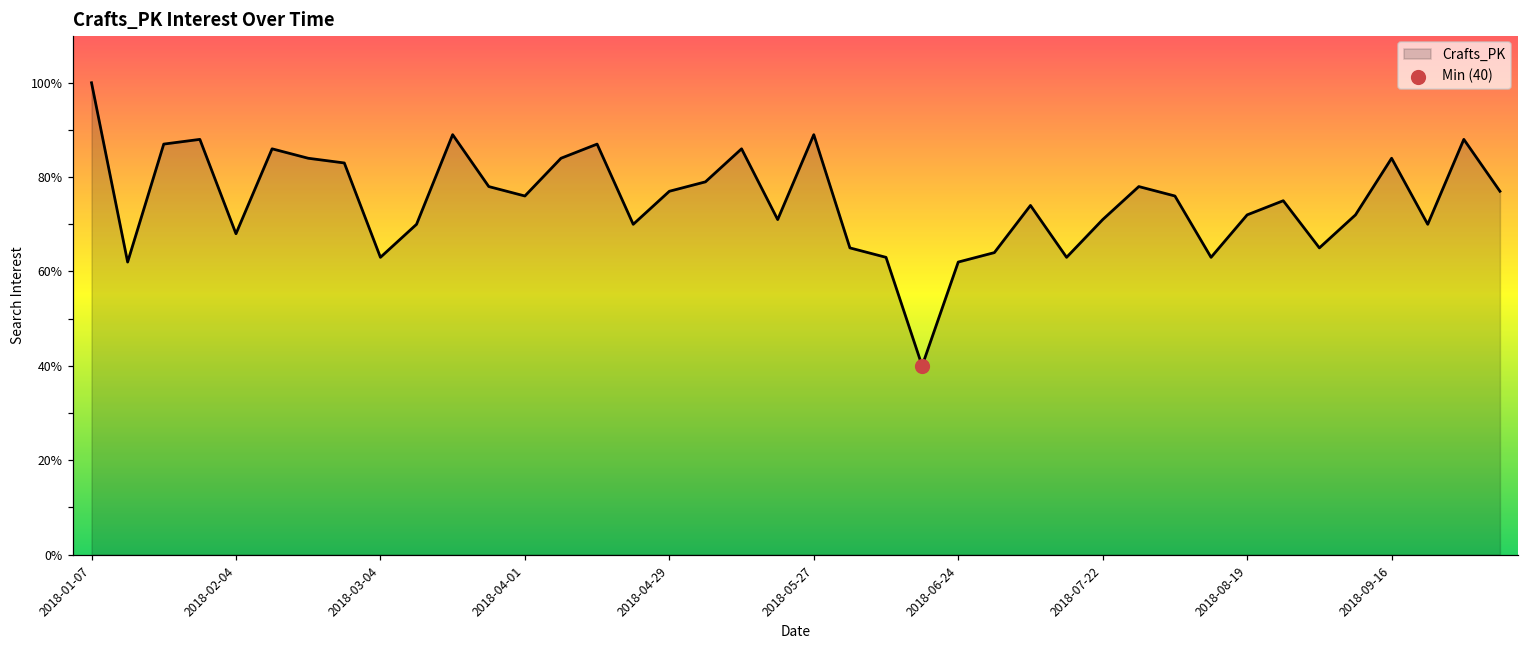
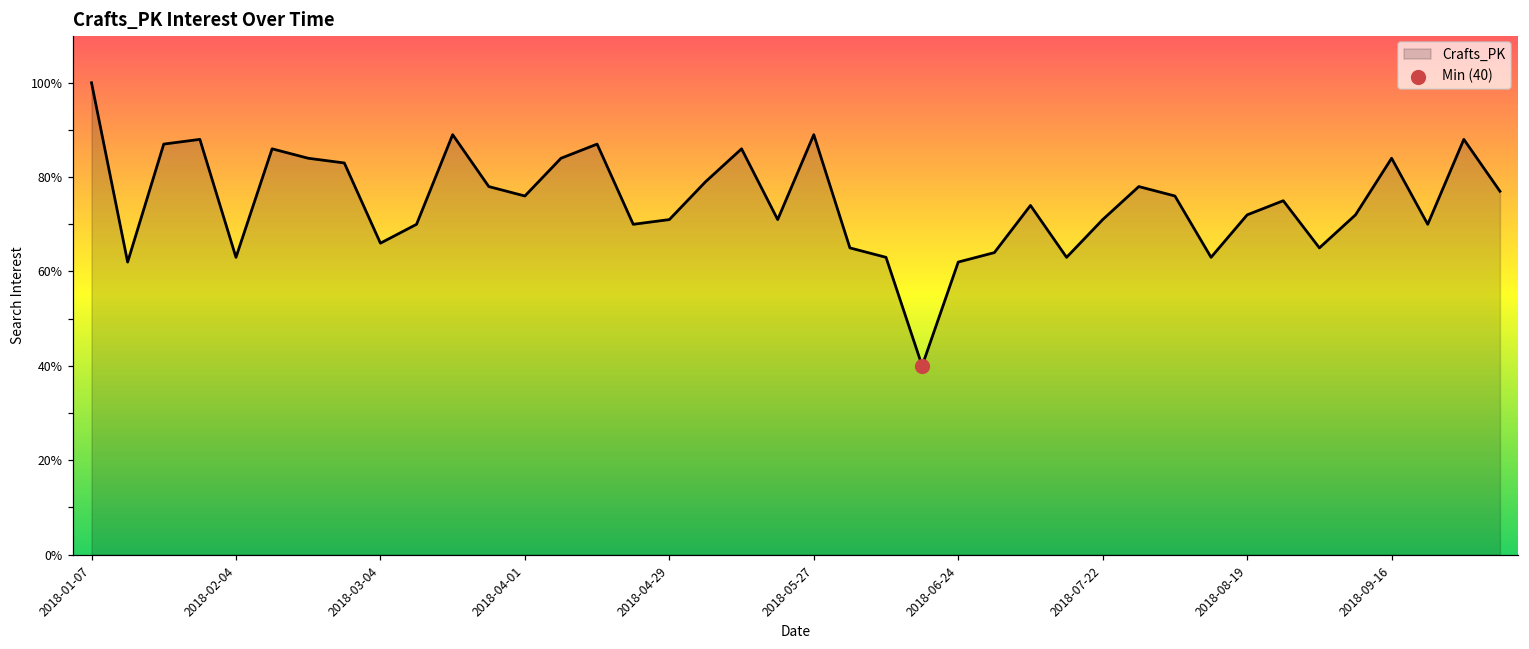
  {
    "Crafts_PK": {
      "2018-01-07": "100%",
-     "2018-02-04": "68%",
-     "2018-03-04": "63%",
+     "2018-02-04": "63%",
+     "2018-03-04": "66%",
      "2018-04-01": "76%",
-     "2018-04-29": "77%",
+     "2018-04-29": "71%",
      "2018-05-27": "89%",
      "2018-06-24": "62%",
      "2018-07-22": "71%",
      "2018-08-19": "72%",
      "2018-09-16": "84%"
    }
  }
